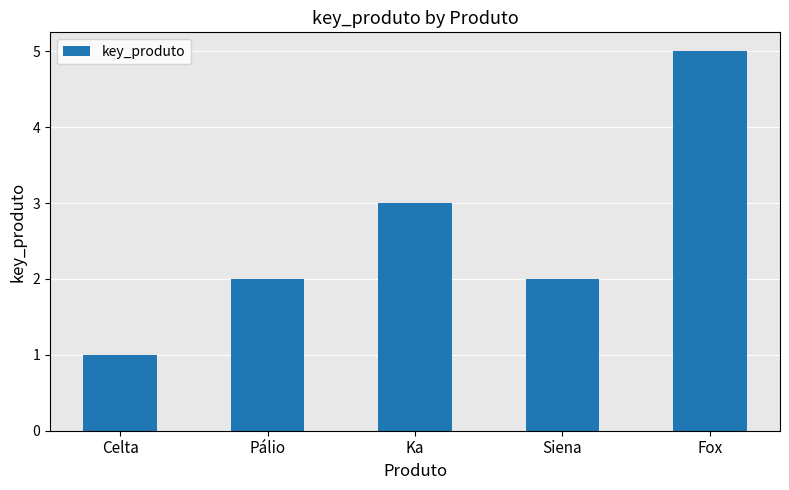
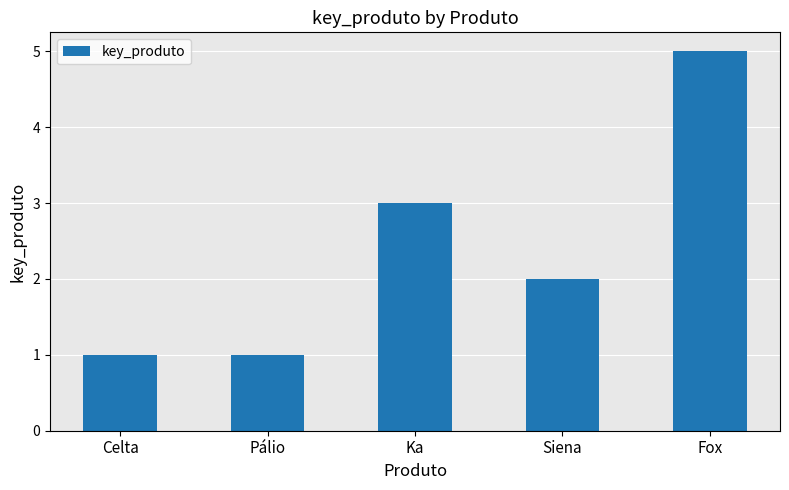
  {
    "Celta": 1,
-   "Pálio": 2,
+   "Pálio": 1,
    "Ka": 3,
    "Siena": 2,
    "Fox": 5
  }
